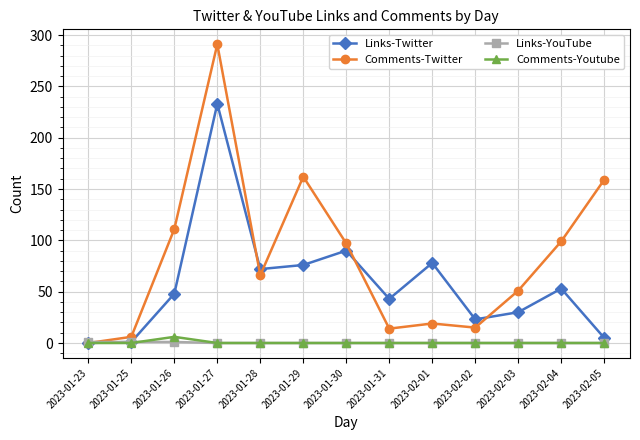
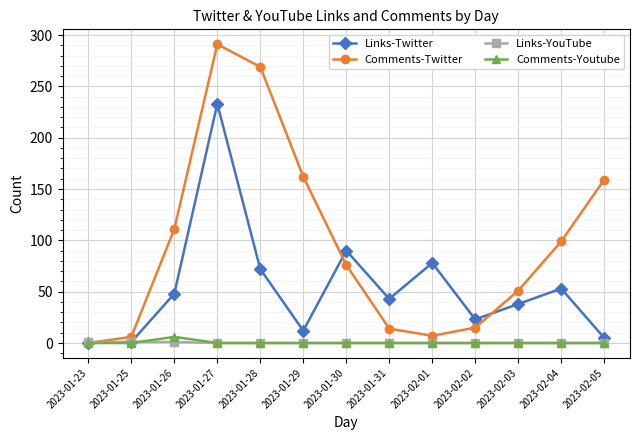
  {
    "Links-Twitter": {
      "2023-01-26": 48,
      "2023-01-27": 233,
      "2023-01-28": 72,
-     "2023-01-29": 76,
+     "2023-01-29": 12,
      "2023-01-30": 90,
      "2023-01-31": 43,
      "2023-02-01": 78,
      "2023-02-02": 23,
-     "2023-02-03": 30,
+     "2023-02-03": 38,
      "2023-02-04": 53,
      "2023-02-05": 5
    },
    "Comments-Twitter": {
      "2023-01-25": 6,
      "2023-01-26": 111,
      "2023-01-27": 291,
-     "2023-01-28": 66,
+     "2023-01-28": 269,
      "2023-01-29": 162,
-     "2023-01-30": 97,
+     "2023-01-30": 76,
      "2023-01-31": 14,
-     "2023-02-01": 19,
+     "2023-02-01": 7,
      "2023-02-02": 15,
      "2023-02-03": 51,
      "2023-02-04": 99,
      "2023-02-05": 159
    },
    "Links-YouTube": {
      "2023-01-26": 1
    },
    "Comments-Youtube": {
      "2023-01-26": 6
    }
  }
